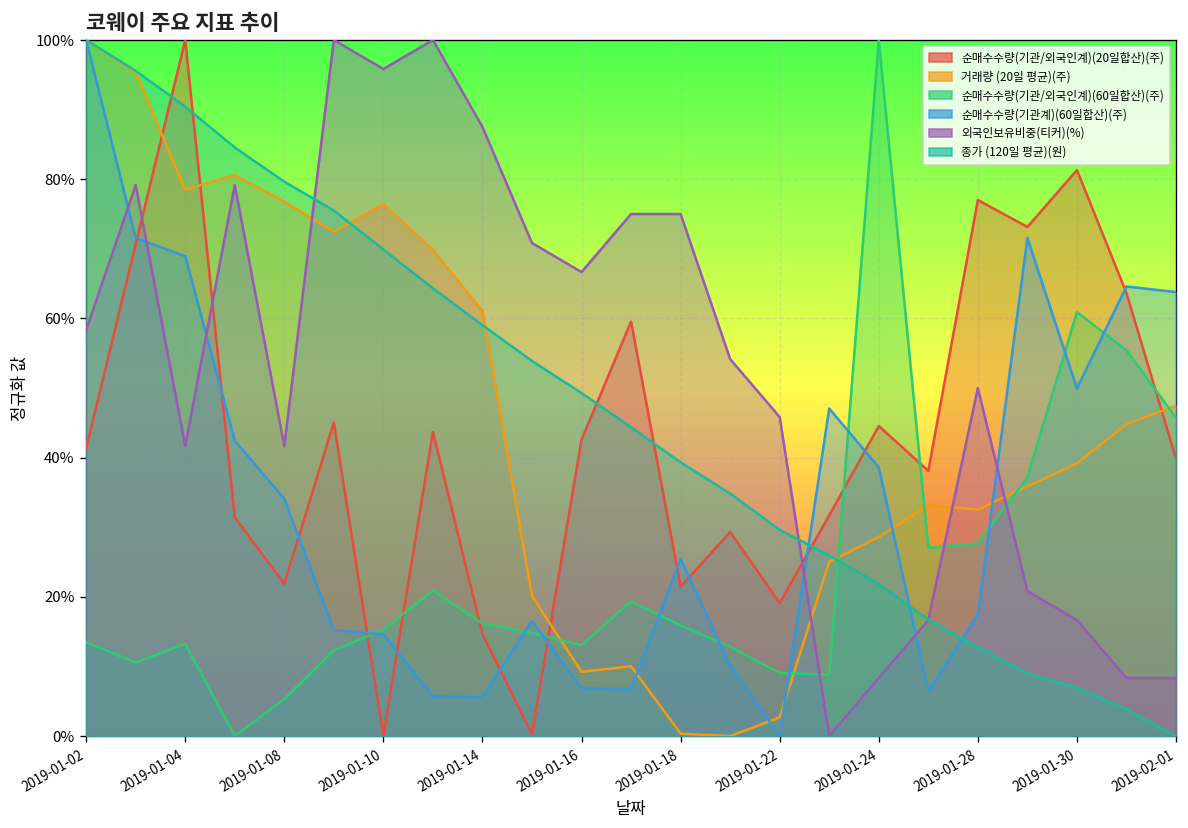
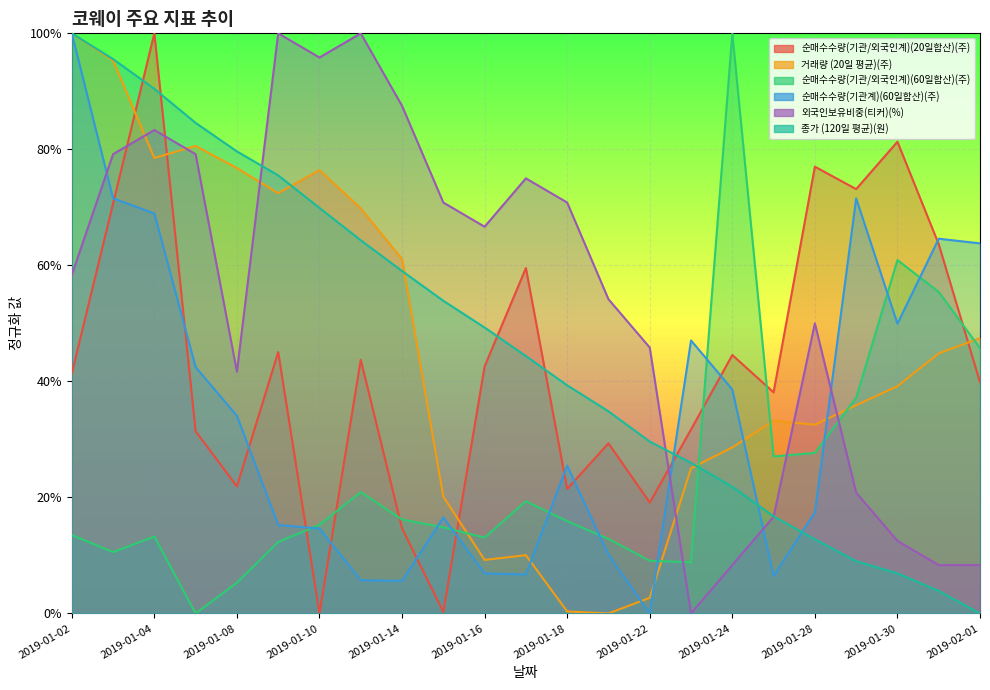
  {
    "외국인보유비중(티커)(%)": {
      "2019-01-02": "58%",
-     "2019-01-04": "42%",
+     "2019-01-04": "83%",
      "2019-01-08": "42%",
      "2019-01-10": "96%",
      "2019-01-14": "87%",
      "2019-01-16": "67%",
-     "2019-01-18": "75%",
+     "2019-01-18": "71%",
      "2019-01-22": "46%",
      "2019-01-24": "8%",
      "2019-01-28": "50%",
-     "2019-01-30": "17%",
+     "2019-01-30": "13%",
      "2019-02-01": "8%"
    }
  }
